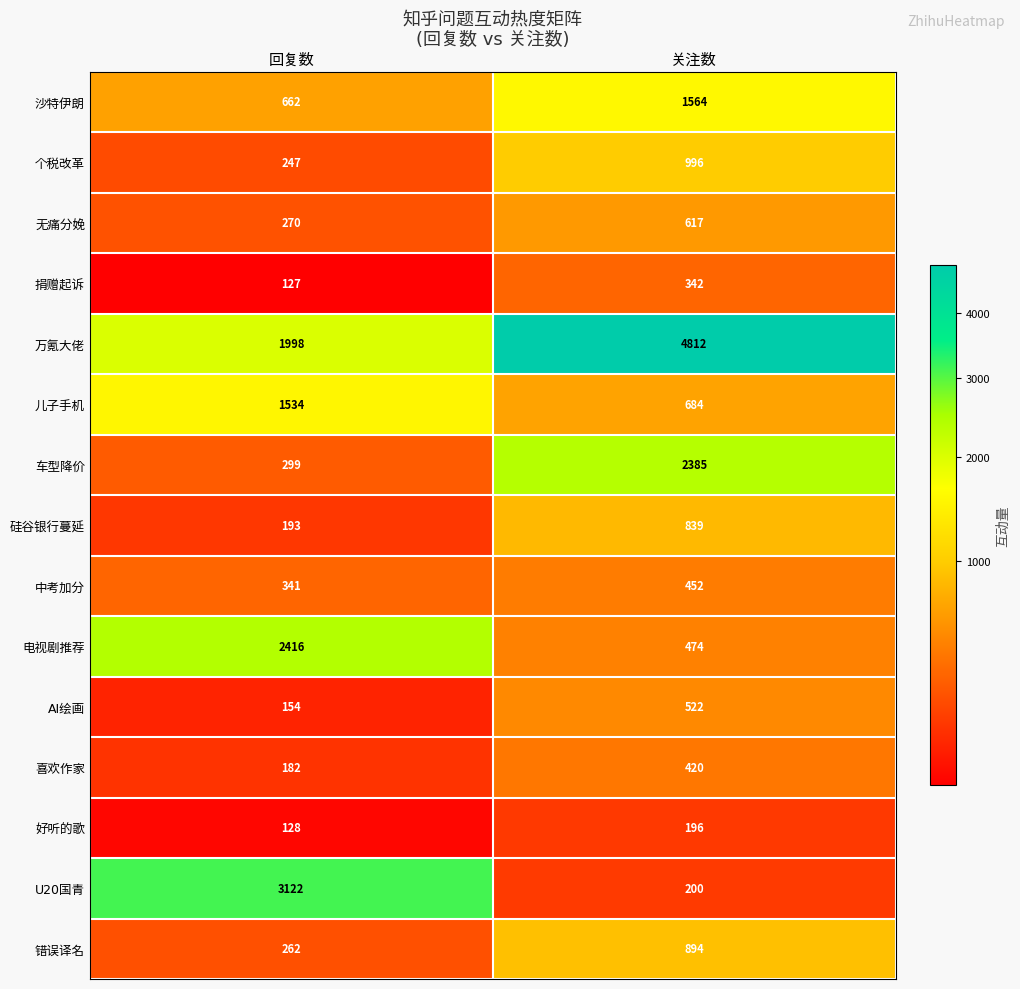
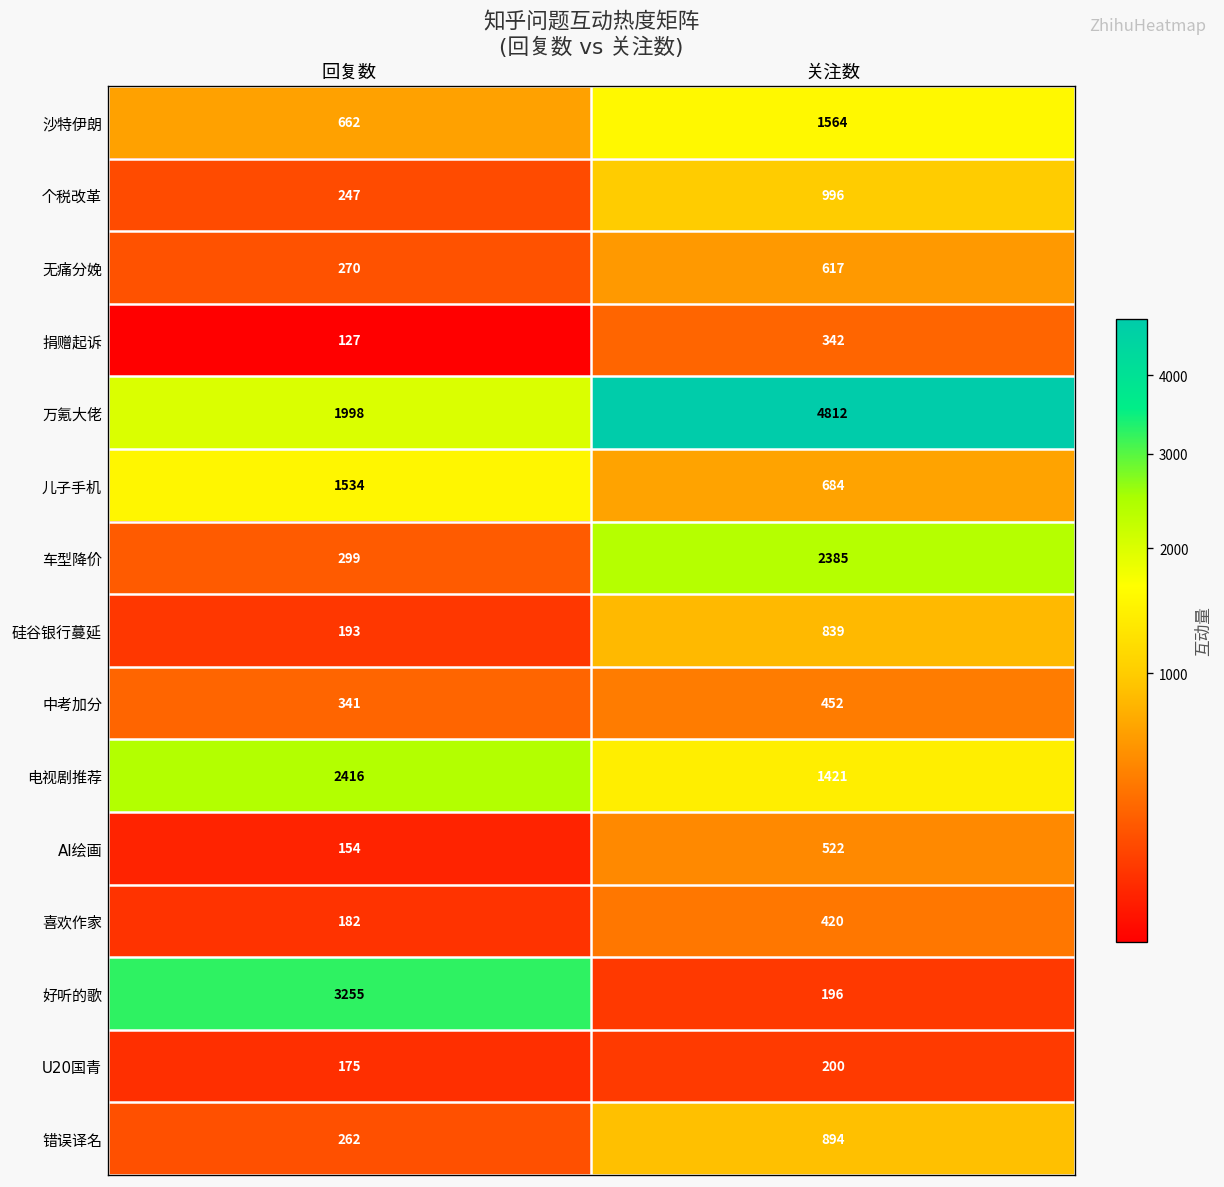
  {
    "沙特伊朗": {
      "回复数": 662,
      "关注数": 1564
    },
    "个税改革": {
      "回复数": 247,
      "关注数": 996
    },
    "无痛分娩": {
      "回复数": 270,
      "关注数": 617
    },
    "捐赠起诉": {
      "回复数": 127,
      "关注数": 342
    },
    "万氪大佬": {
      "回复数": 1998,
      "关注数": 4812
    },
    "儿子手机": {
      "回复数": 1534,
      "关注数": 684
    },
    "车型降价": {
      "回复数": 299,
      "关注数": 2385
    },
    "硅谷银行蔓延": {
      "回复数": 193,
      "关注数": 839
    },
    "中考加分": {
      "回复数": 341,
      "关注数": 452
    },
    "电视剧推荐": {
      "回复数": 2416,
-     "关注数": 474
+     "关注数": 1421
    },
    "AI绘画": {
      "回复数": 154,
      "关注数": 522
    },
    "喜欢作家": {
      "回复数": 182,
      "关注数": 420
    },
    "好听的歌": {
-     "回复数": 128,
+     "回复数": 3255,
      "关注数": 196
    },
    "U20国青": {
-     "回复数": 3122,
+     "回复数": 175,
      "关注数": 200
    },
    "错误译名": {
      "回复数": 262,
      "关注数": 894
    }
  }
